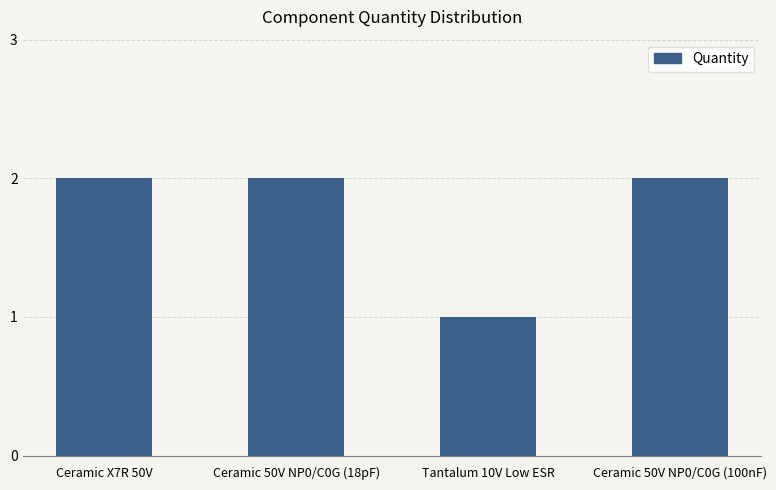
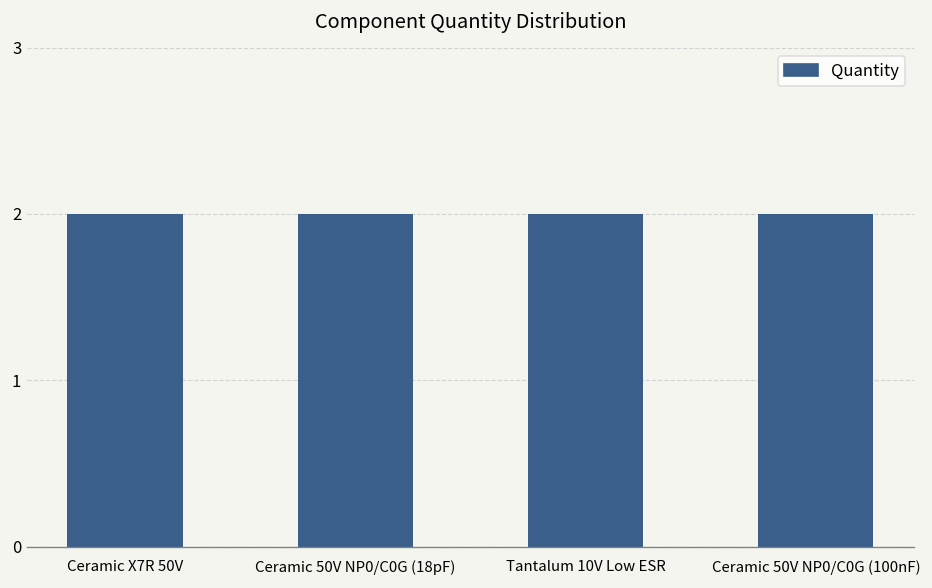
  {
    "Ceramic X7R 50V": 2,
    "Ceramic 50V NP0/C0G (18pF)": 2,
-   "Tantalum 10V Low ESR": 1,
+   "Tantalum 10V Low ESR": 2,
    "Ceramic 50V NP0/C0G (100nF)": 2
  }
